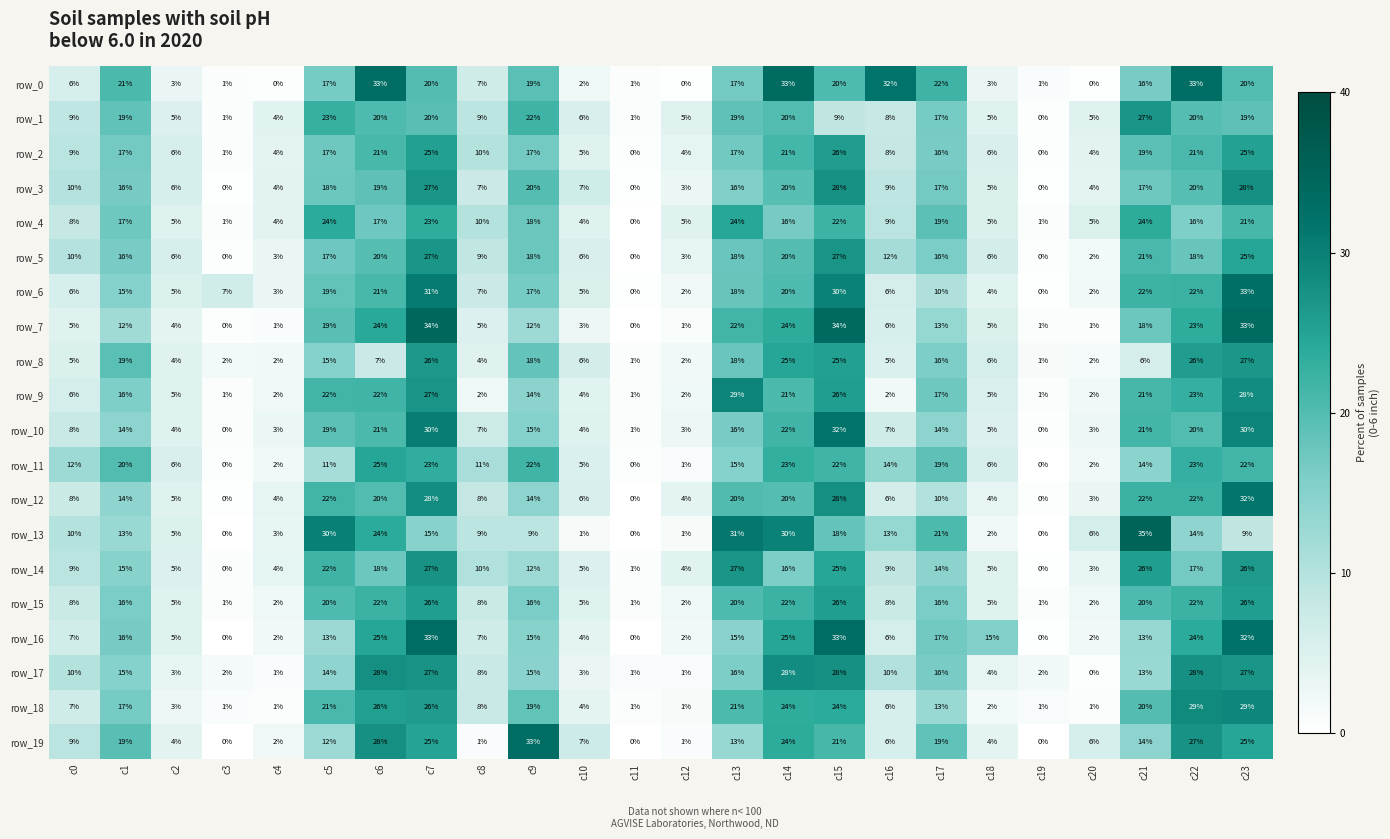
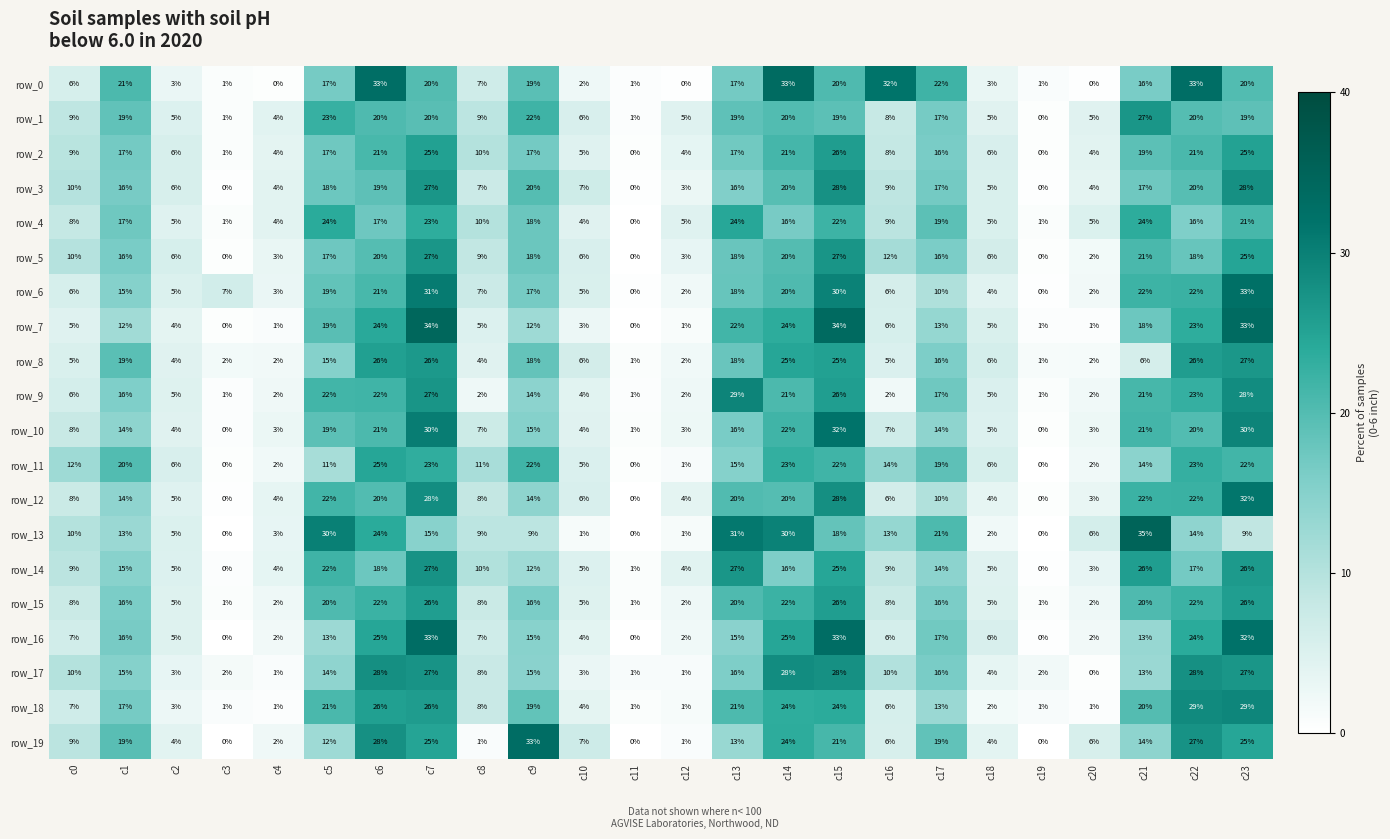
  {
    "row_1": {
      "c0": "9%",
      "c1": "19%",
      "c2": "5%",
      "c3": "1%",
      "c4": "4%",
      "c5": "23%",
      "c6": "20%",
      "c7": "20%",
      "c8": "9%",
      "c9": "22%",
      "c10": "6%",
      "c11": "1%",
      "c12": "5%",
      "c13": "19%",
      "c14": "20%",
-     "c15": "9%",
+     "c15": "19%",
      "c16": "8%",
      "c17": "17%",
      "c18": "5%",
      "c19": "0%",
      "c20": "5%",
      "c21": "27%",
      "c22": "20%",
      "c23": "19%"
    },
    "row_8": {
      "c0": "5%",
      "c1": "19%",
      "c2": "4%",
      "c3": "2%",
      "c4": "2%",
      "c5": "15%",
-     "c6": "7%",
+     "c6": "26%",
      "c7": "26%",
      "c8": "4%",
      "c9": "18%",
      "c10": "6%",
      "c11": "1%",
      "c12": "2%",
      "c13": "18%",
      "c14": "25%",
      "c15": "25%",
      "c16": "5%",
      "c17": "16%",
      "c18": "6%",
      "c19": "1%",
      "c20": "2%",
      "c21": "6%",
      "c22": "26%",
      "c23": "27%"
    },
    "row_16": {
      "c0": "7%",
      "c1": "16%",
      "c2": "5%",
      "c3": "0%",
      "c4": "2%",
      "c5": "13%",
      "c6": "25%",
      "c7": "33%",
      "c8": "7%",
      "c9": "15%",
      "c10": "4%",
      "c11": "0%",
      "c12": "2%",
      "c13": "15%",
      "c14": "25%",
      "c15": "33%",
      "c16": "6%",
      "c17": "17%",
-     "c18": "15%",
+     "c18": "6%",
      "c19": "0%",
      "c20": "2%",
      "c21": "13%",
      "c22": "24%",
      "c23": "32%"
    }
  }
